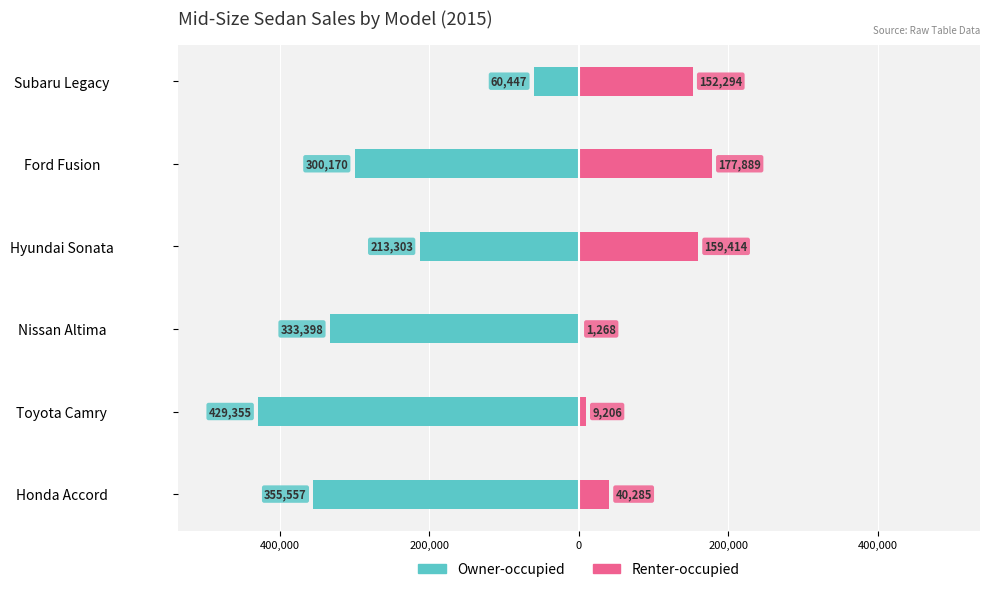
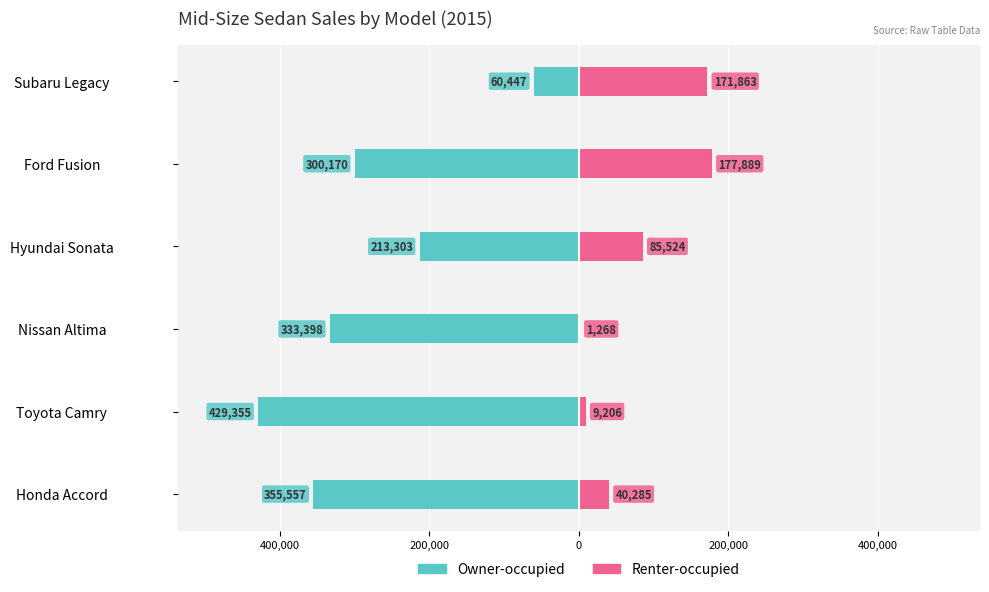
  {
    "Renter-occupied": {
-     "Subaru Legacy": "152,294",
-     "Hyundai Sonata": "159,414"
+     "Subaru Legacy": "171,863",
+     "Hyundai Sonata": "85,524"
    }
  }
